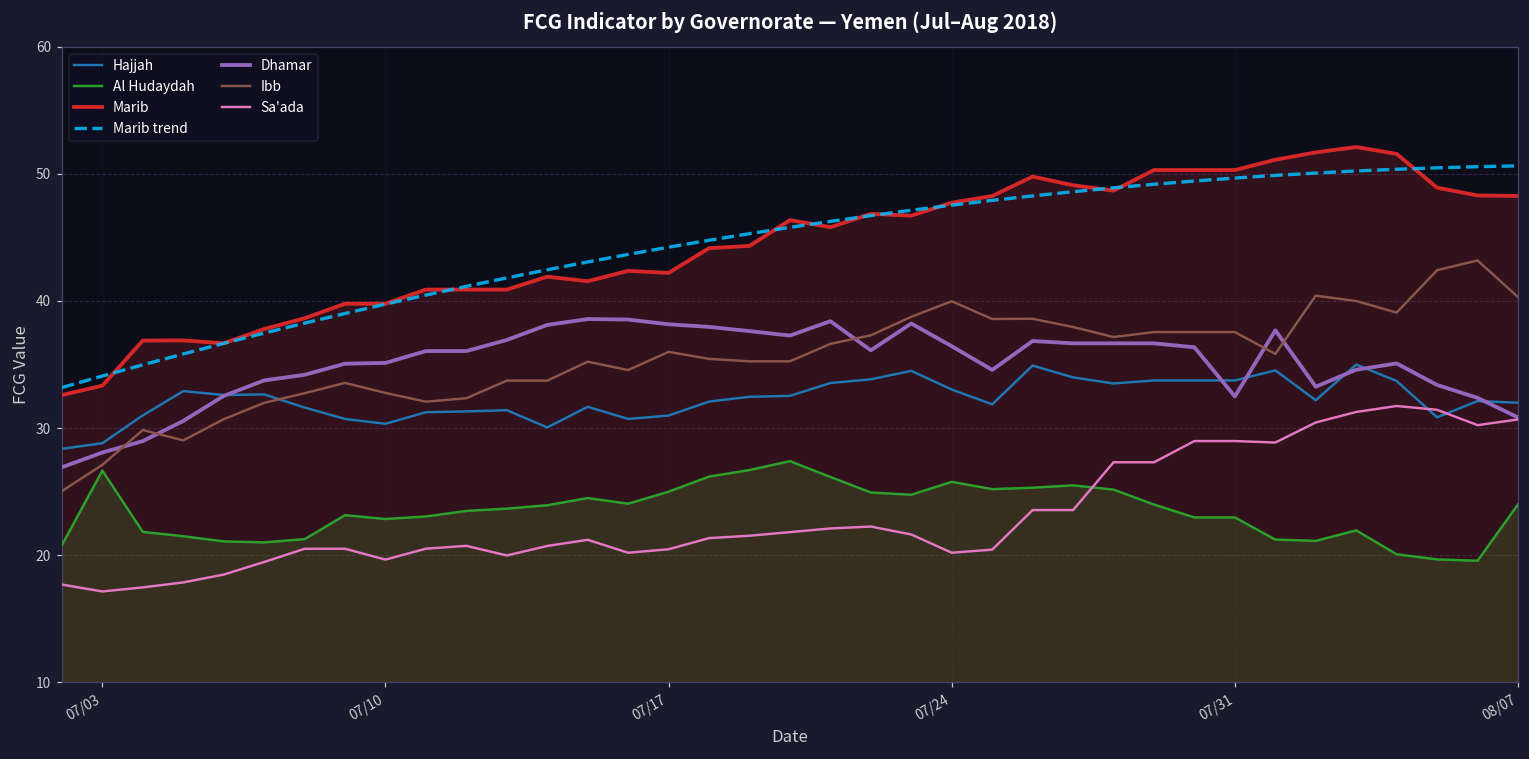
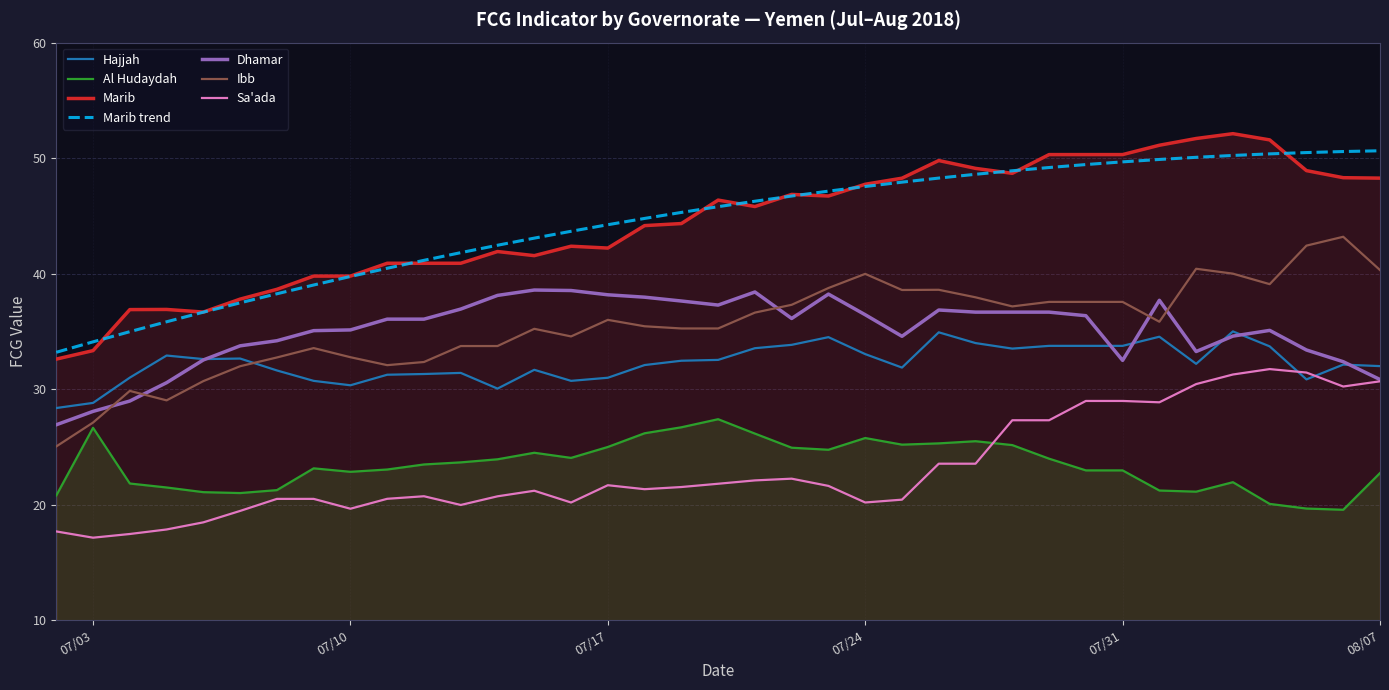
  {
    "Hajjah": {
      "07/03": 28.8,
      "07/10": 30.3,
      "07/17": 31.0,
      "07/24": 33.0,
      "07/31": 33.7,
      "08/07": 32.0
    },
    "Al Hudaydah": {
      "07/03": 26.6,
      "07/10": 22.8,
      "07/17": 25.0,
      "07/24": 25.8,
      "07/31": 23.0,
-     "08/07": 24.0
+     "08/07": 22.7
    },
    "Marib": {
      "07/03": 33.3,
      "07/17": 42.2,
      "07/31": 50.3,
      "08/07": 48.3
    },
    "Marib trend": {
      "07/03": 34.1,
      "07/17": 44.2,
      "07/31": 49.7,
      "08/07": 50.6
    },
    "Dhamar": {
      "07/03": 28.1,
      "07/10": 35.1,
      "07/17": 38.2,
      "07/24": 36.4,
      "07/31": 32.5
    },
    "Ibb": {
      "07/03": 27.1,
      "07/10": 32.8,
      "07/17": 36.0,
      "07/24": 40.0,
      "07/31": 37.6,
      "08/07": 40.3
    },
    "Sa'ada": {
      "07/03": 17.1,
      "07/10": 19.6,
-     "07/17": 20.5,
+     "07/17": 21.7,
      "07/24": 20.2,
      "07/31": 29.0
    }
  }
